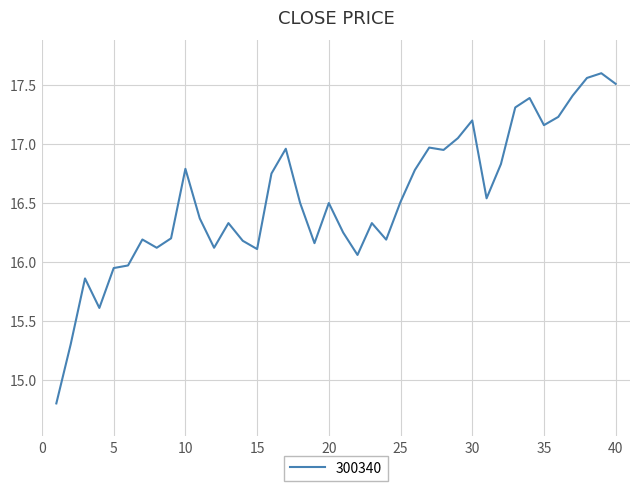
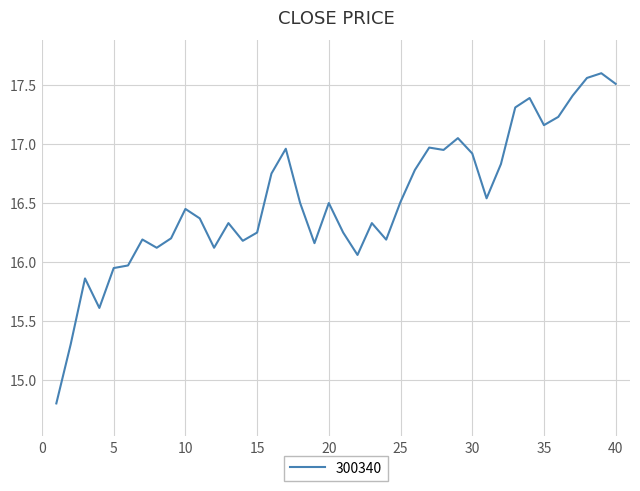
  {
    "5": 15.95,
-   "10": 16.79,
-   "15": 16.11,
+   "10": 16.45,
+   "15": 16.25,
    "20": 16.50,
    "25": 16.51,
-   "30": 17.20,
+   "30": 16.92,
    "35": 17.16,
    "40": 17.51
  }
